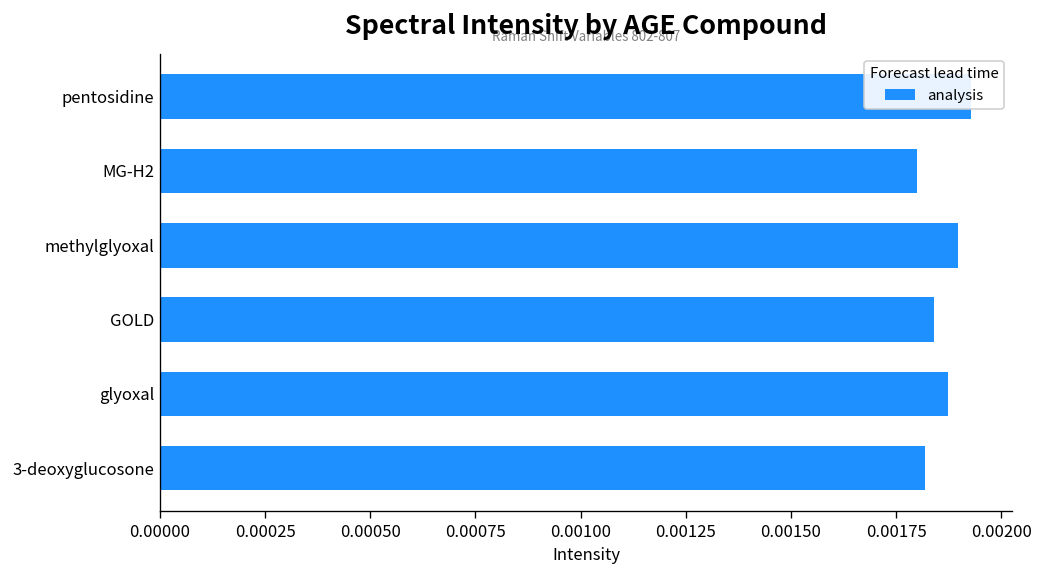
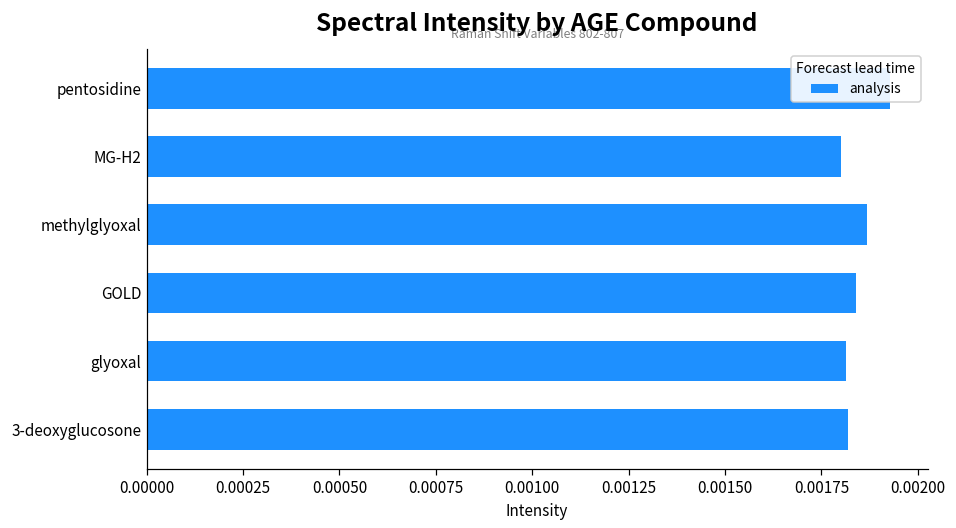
  {
    "MG-H2": 0.00180,
-   "methylglyoxal": 0.00190,
+   "methylglyoxal": 0.00187,
    "GOLD": 0.00184,
-   "glyoxal": 0.00187,
+   "glyoxal": 0.00181,
    "3-deoxyglucosone": 0.00182
  }
